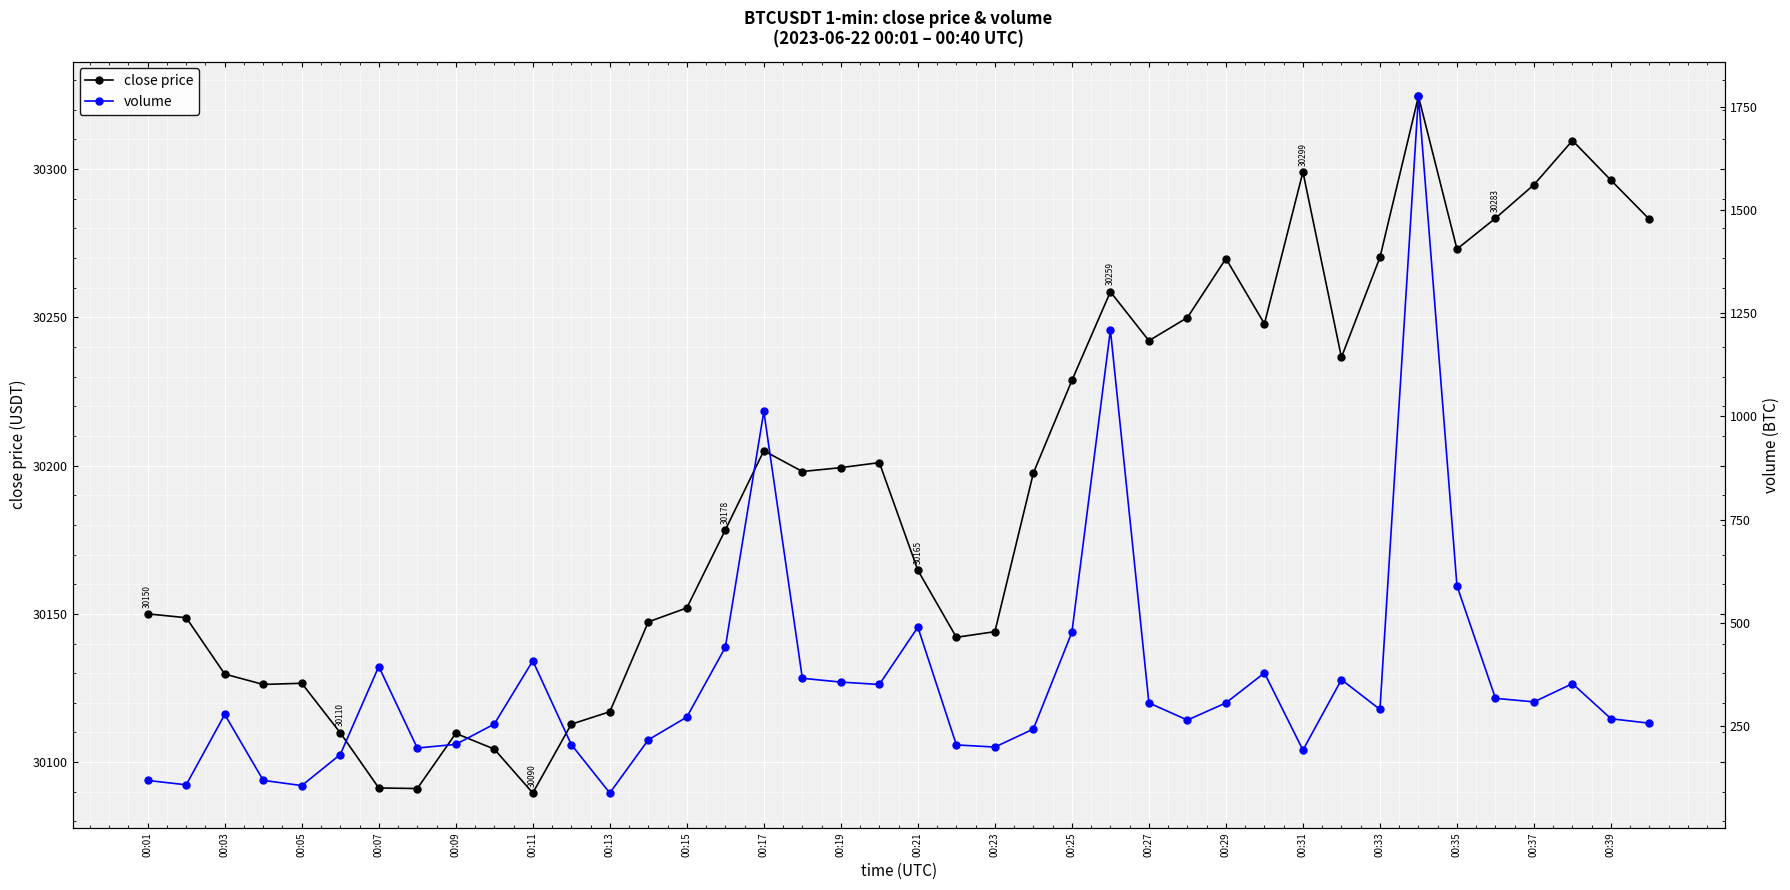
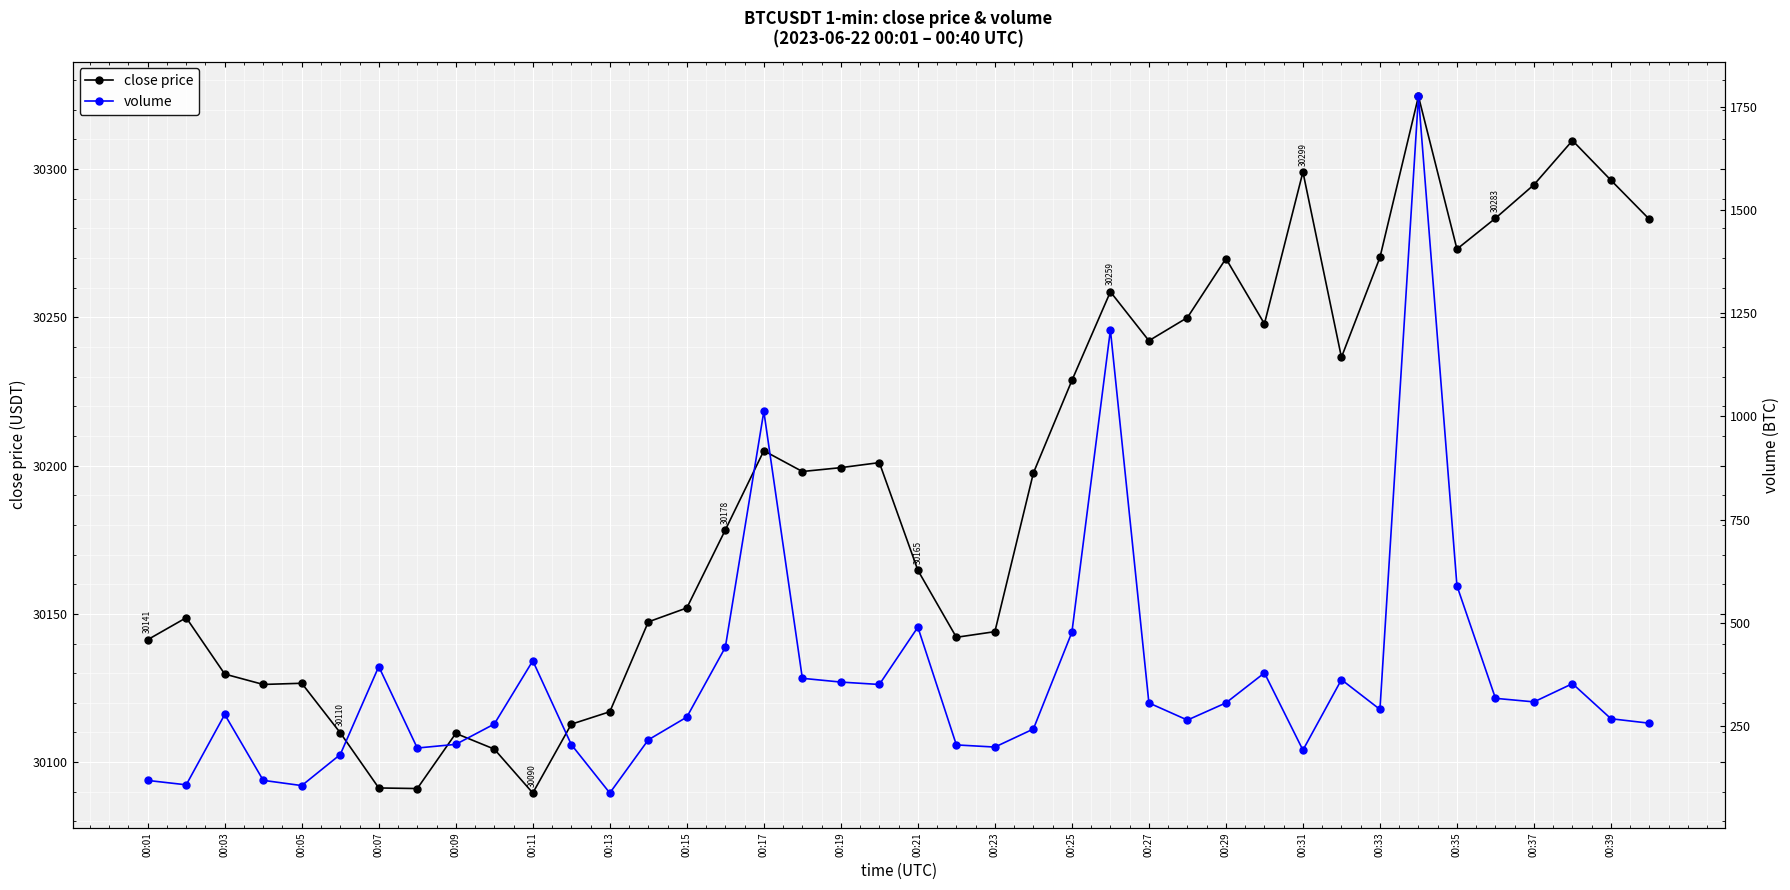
  {
    "close price": {
-     "00:01": 30150,
+     "00:01": 30141,
      "00:11": 30090,
      "00:21": 30165,
      "00:31": 30299
    }
  }
